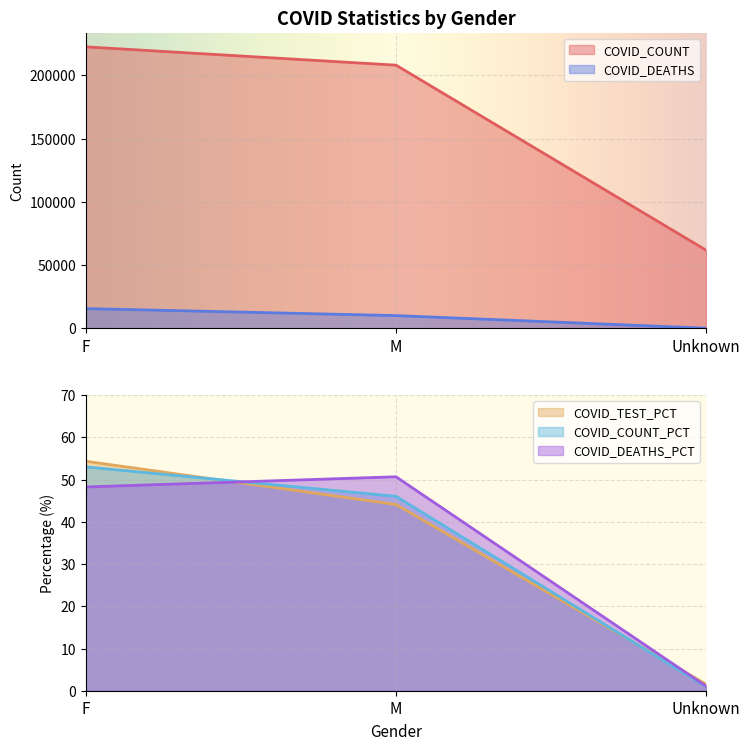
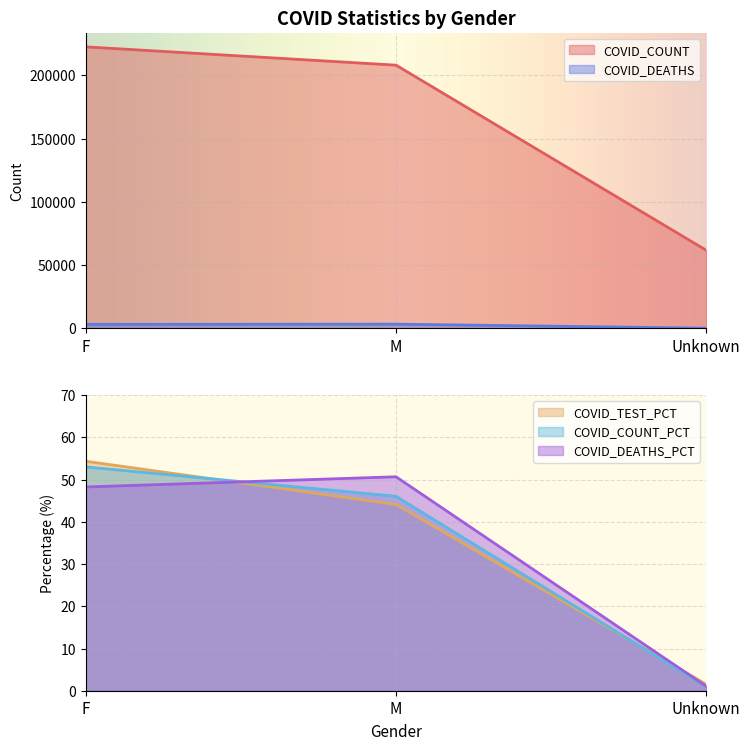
  {
    "COVID Statistics by Gender": {
      "COVID_COUNT": {
        "F": 222000,
        "M": 208000,
        "Unknown": 62000
      },
      "COVID_DEATHS": {
-       "F": 16000,
-       "M": 10000,
+       "F": 3000,
+       "M": 3000,
        "Unknown": 0
      }
    }
  }
